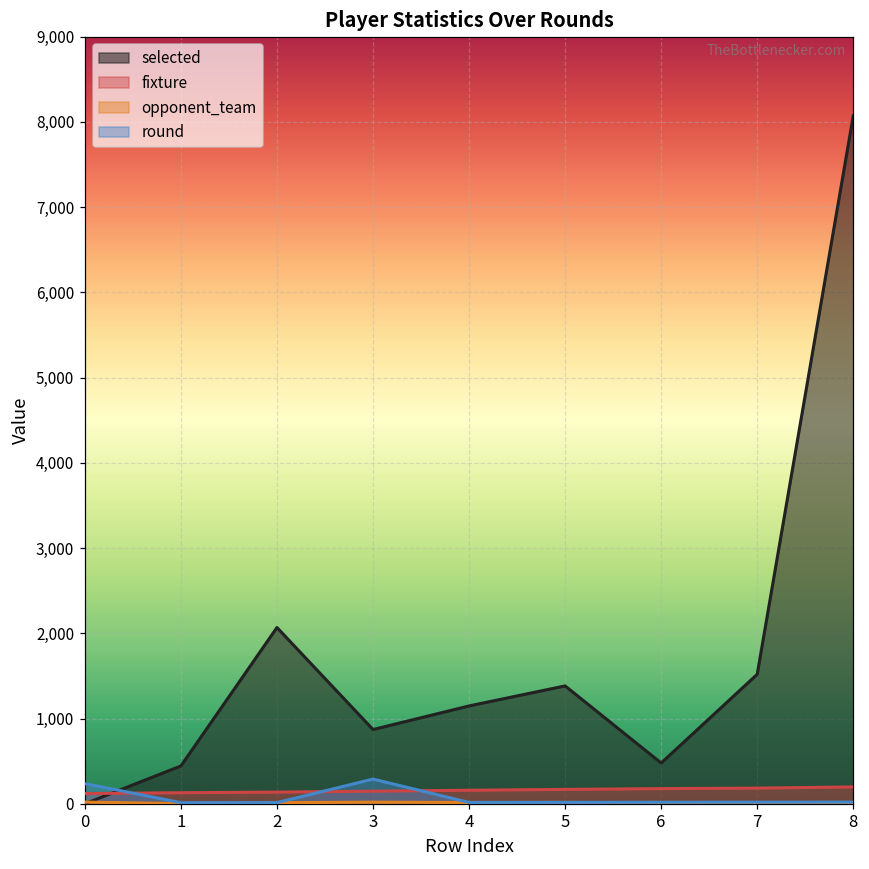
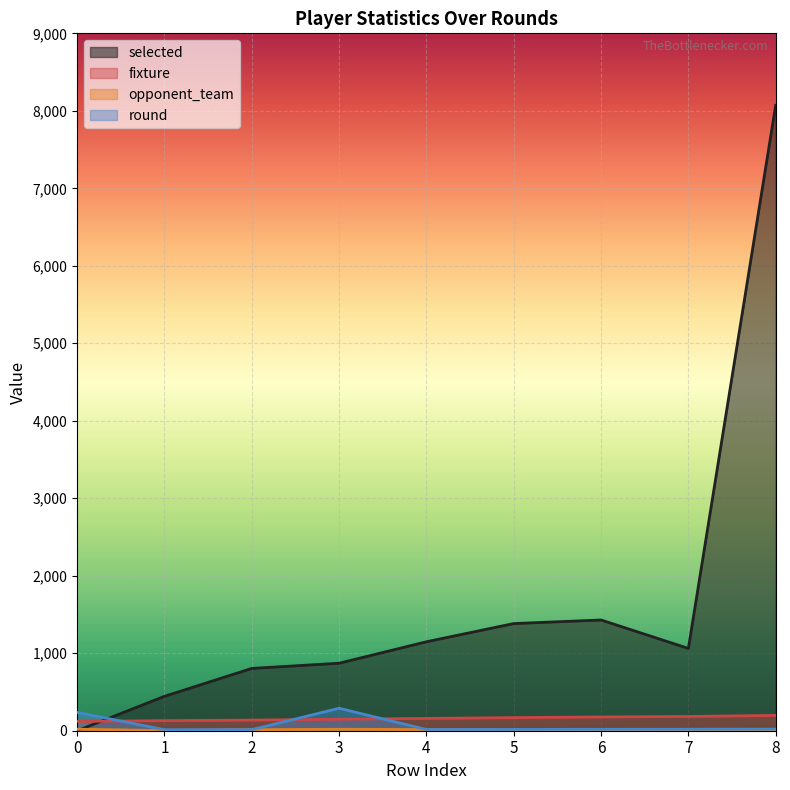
  {
    "selected": {
      "1": "400",
-     "2": "2,100",
+     "2": "800",
      "3": "900",
      "4": "1,100",
      "5": "1,400",
-     "6": "500",
-     "7": "1,500",
+     "6": "1,400",
+     "7": "1,100",
      "8": "8,100"
    },
    "round": {
      "0": "200",
      "3": "300"
    }
  }
